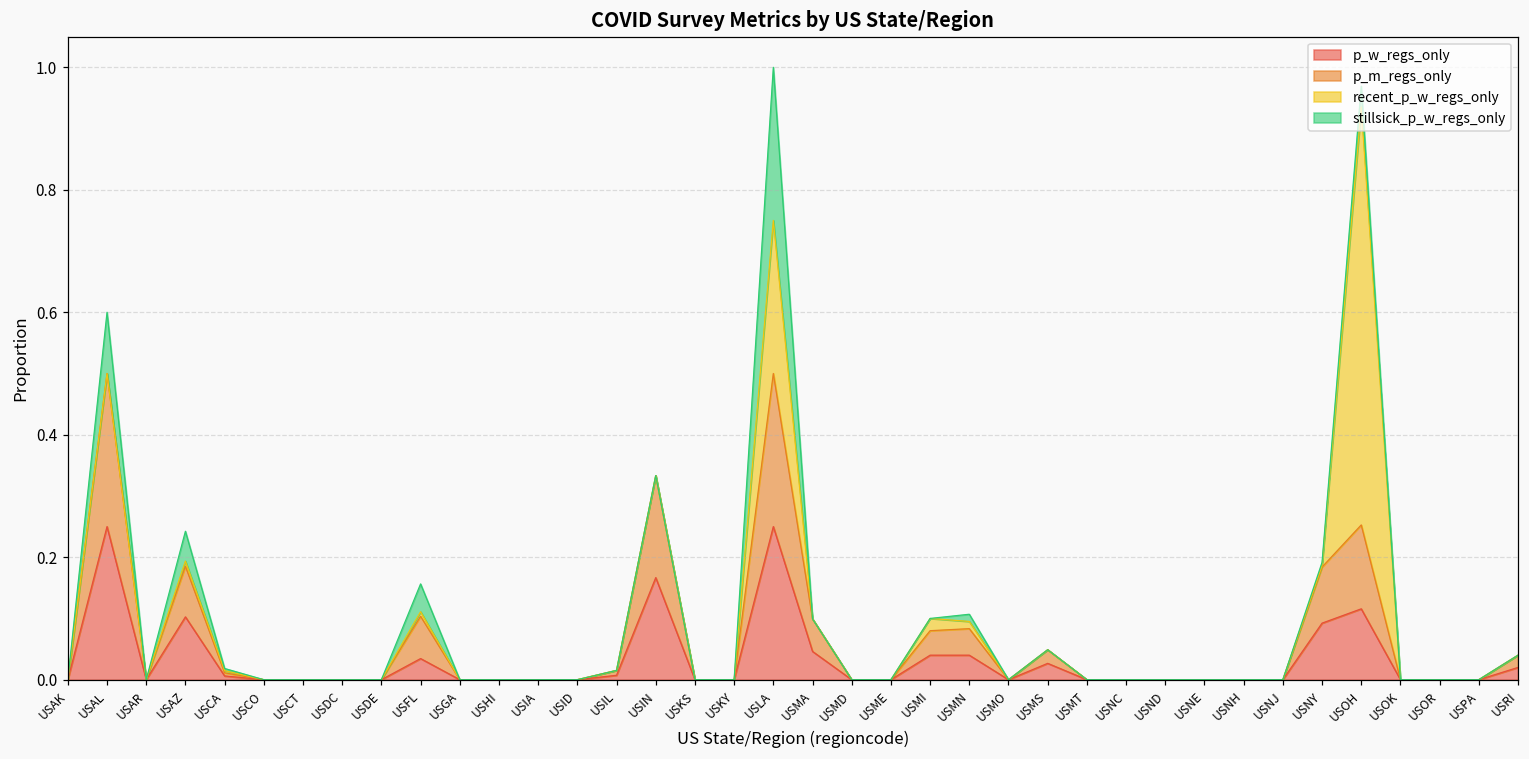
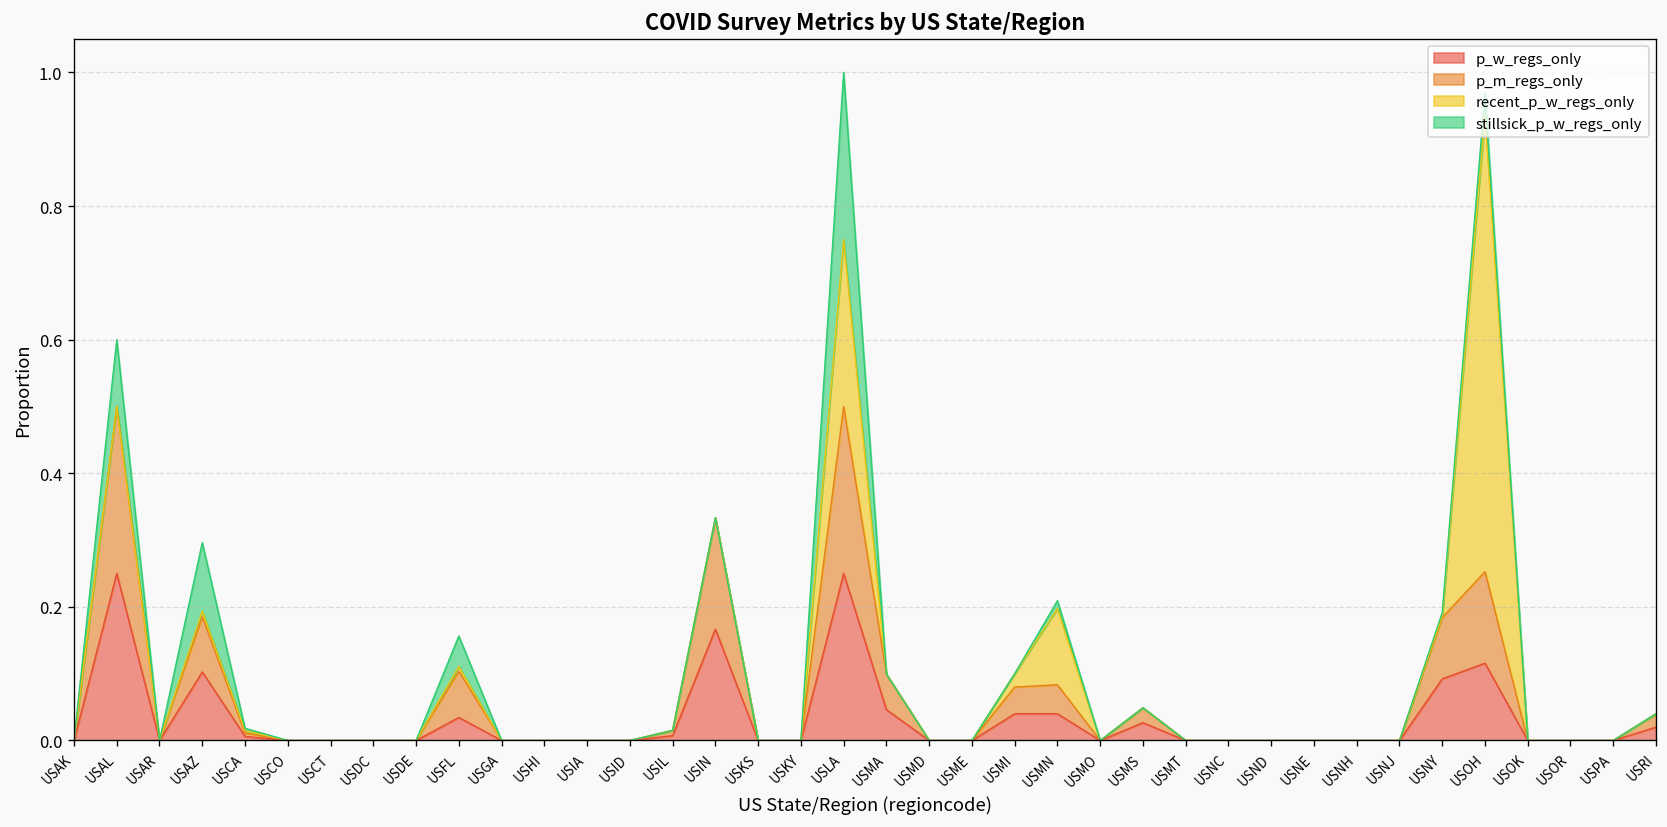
  {
    "recent_p_w_regs_only": {
      "USAZ": 0.01,
      "USFL": 0.01,
      "USLA": 0.25,
-     "USMN": 0.01
+     "USMN": 0.11
    },
    "stillsick_p_w_regs_only": {
      "USAL": 0.10,
-     "USAZ": 0.05,
+     "USAZ": 0.10,
      "USFL": 0.05,
      "USLA": 0.25,
      "USMN": 0.01,
      "USNY": 0.01
    }
  }
